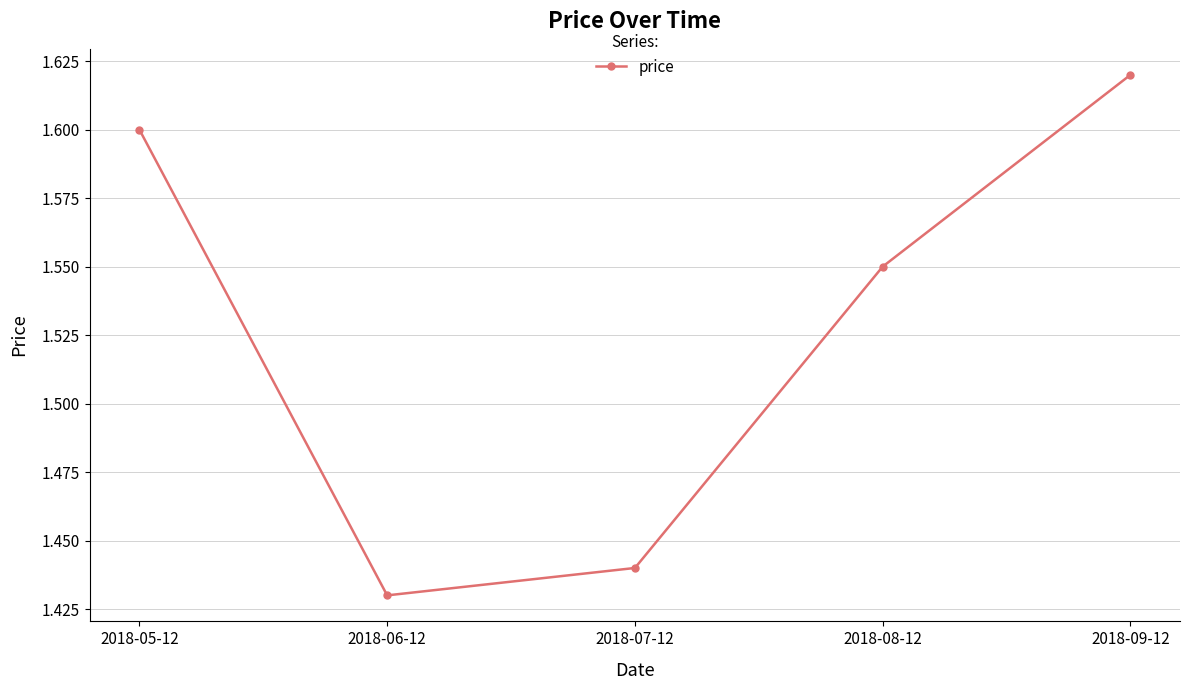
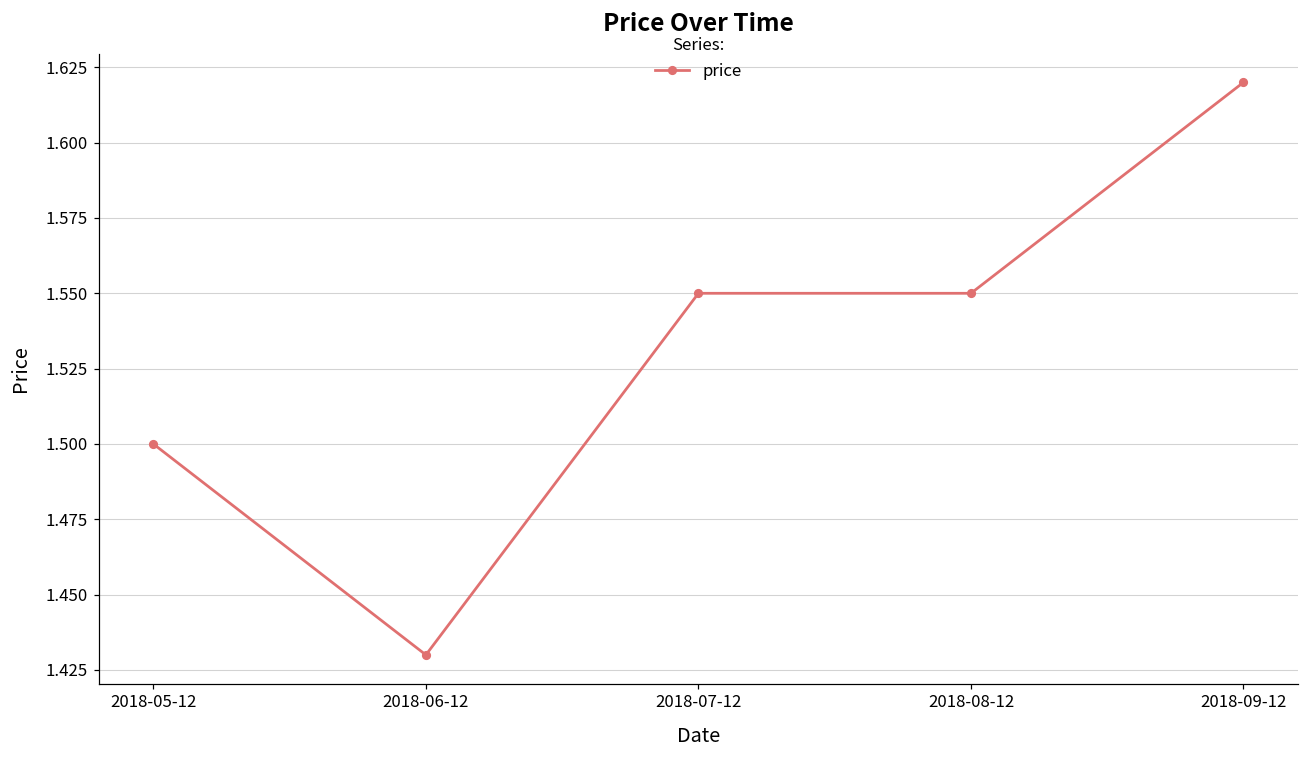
  {
-   "2018-05-12": 1.6,
+   "2018-05-12": 1.5,
    "2018-06-12": 1.43,
-   "2018-07-12": 1.44,
+   "2018-07-12": 1.55,
    "2018-08-12": 1.55,
    "2018-09-12": 1.62
  }
